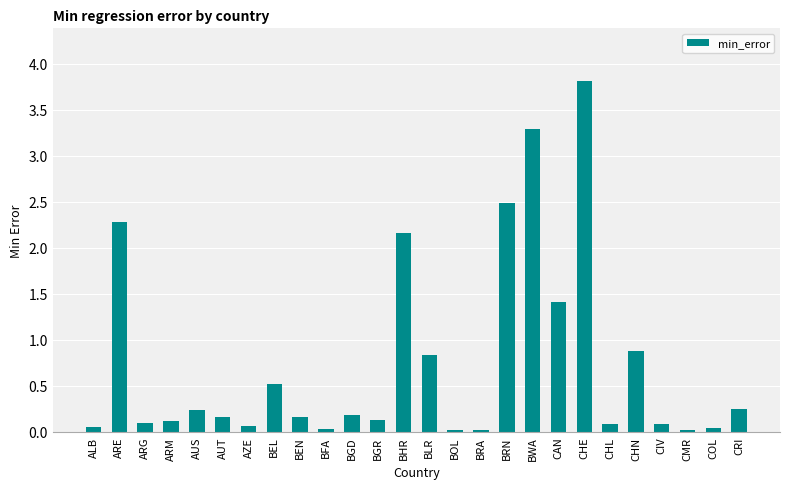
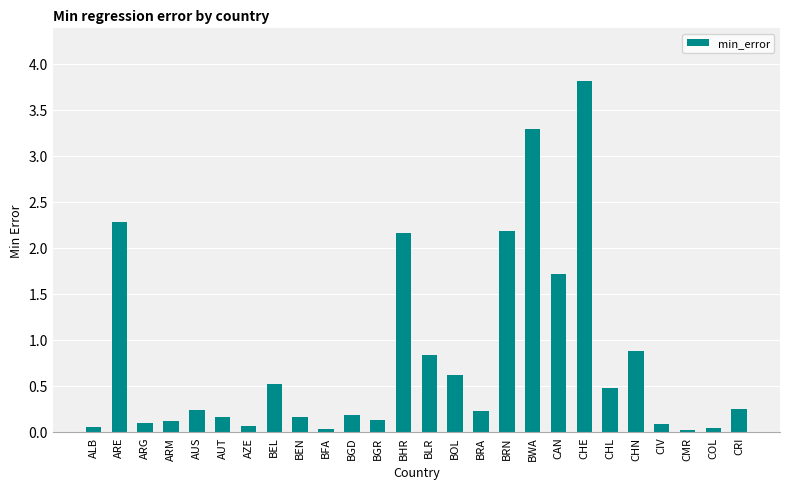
  {
    "ALB": 0.0,
    "ARE": 2.3,
    "ARG": 0.1,
    "ARM": 0.1,
    "AUS": 0.2,
    "AUT": 0.2,
    "AZE": 0.1,
    "BEL": 0.5,
    "BEN": 0.2,
    "BFA": 0.0,
    "BGD": 0.2,
    "BGR": 0.1,
    "BHR": 2.2,
    "BLR": 0.8,
-   "BOL": 0.0,
-   "BRA": 0.0,
-   "BRN": 2.5,
+   "BOL": 0.6,
+   "BRA": 0.2,
+   "BRN": 2.2,
    "BWA": 3.3,
-   "CAN": 1.4,
+   "CAN": 1.7,
    "CHE": 3.8,
-   "CHL": 0.1,
+   "CHL": 0.5,
    "CHN": 0.9,
    "CIV": 0.1,
    "COL": 0.0,
    "CRI": 0.2
  }
